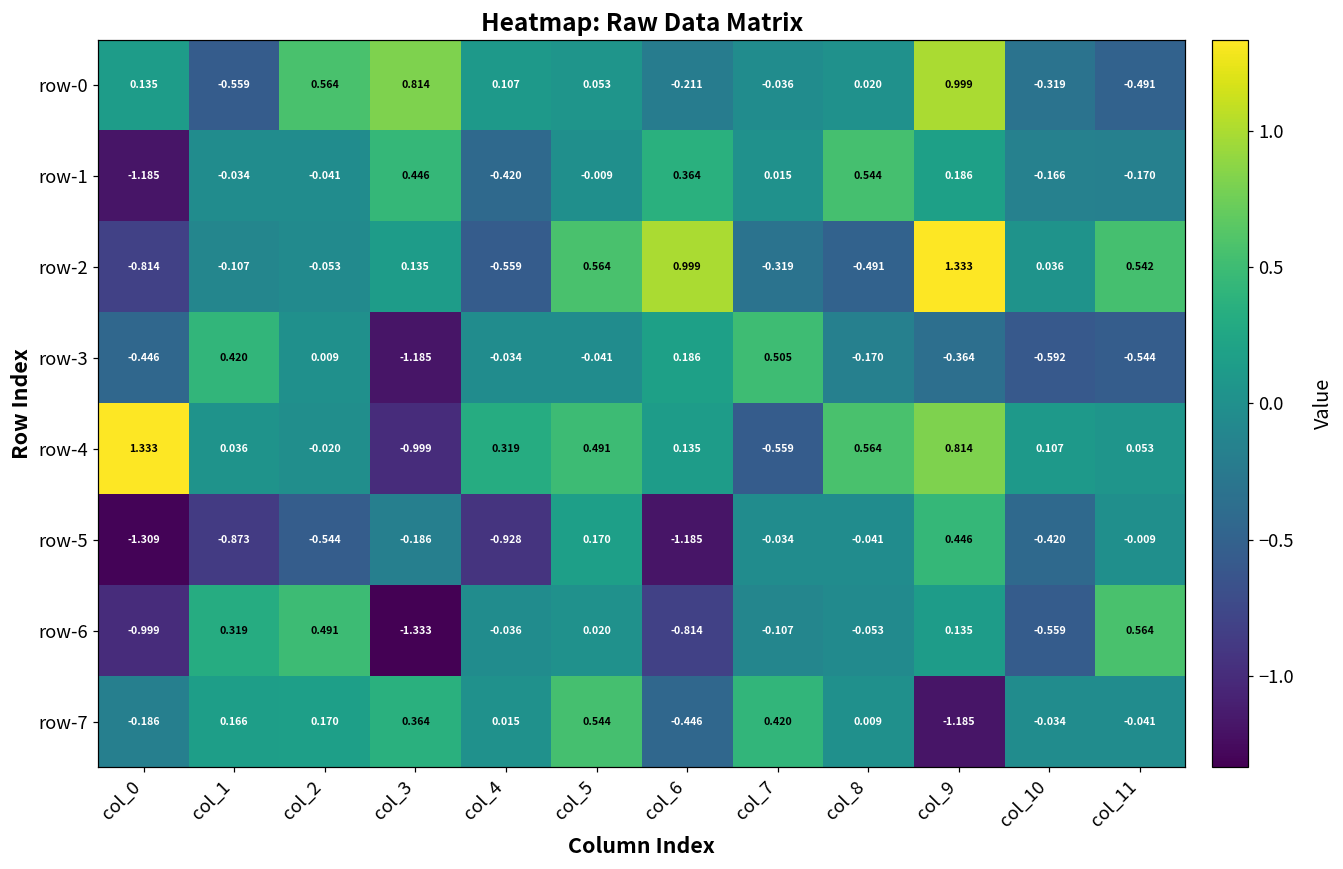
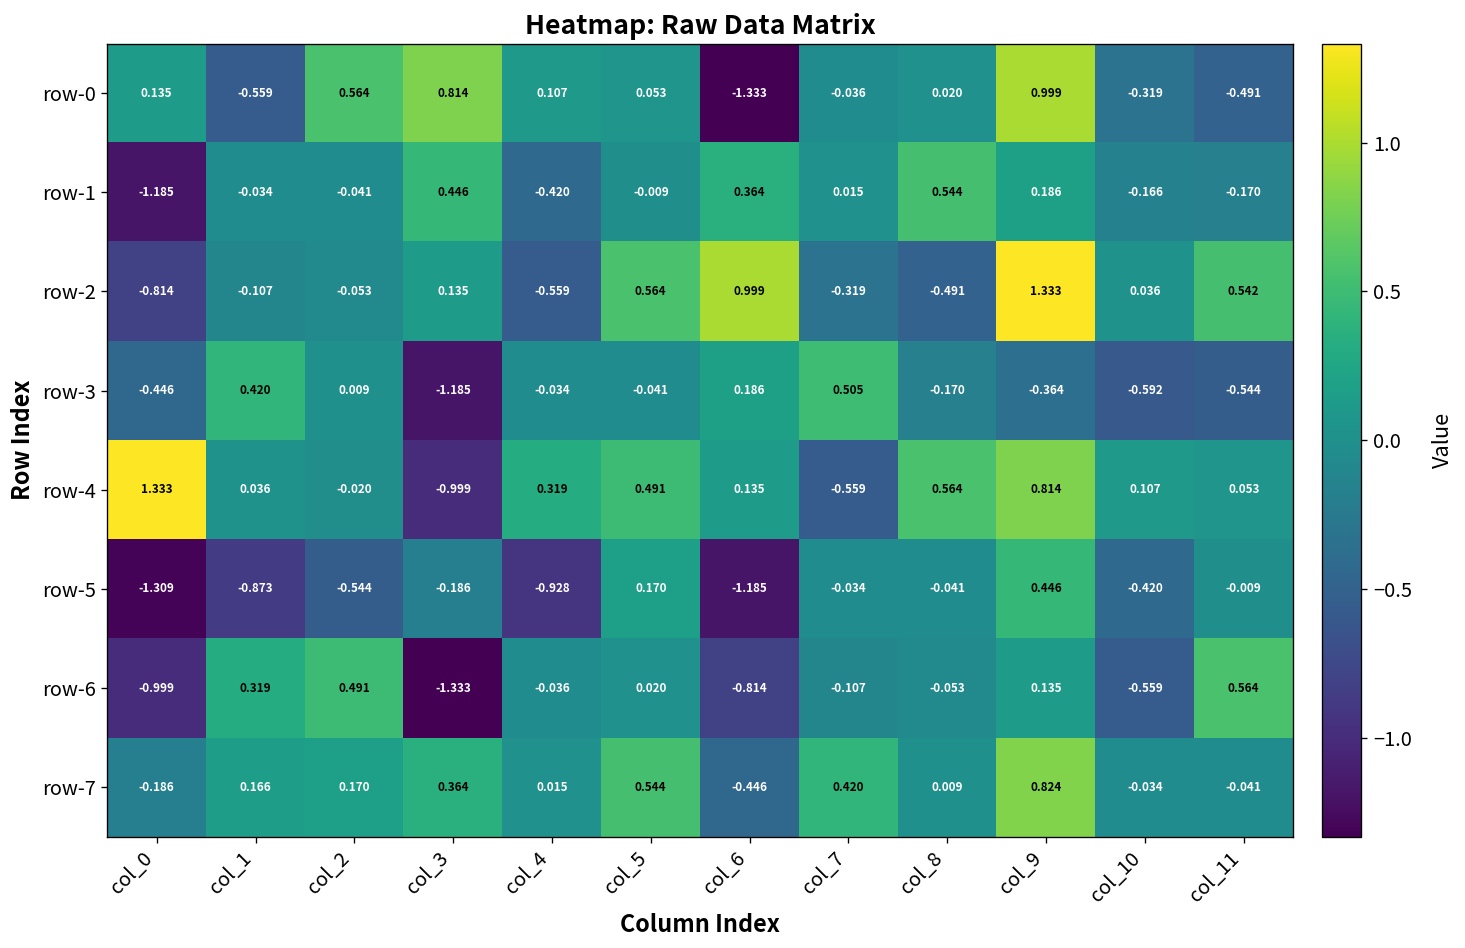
  {
    "row-0": {
      "col_0": 0.135,
      "col_1": -0.559,
      "col_2": 0.564,
      "col_3": 0.814,
      "col_4": 0.107,
      "col_5": 0.053,
-     "col_6": -0.211,
+     "col_6": -1.333,
      "col_7": -0.036,
      "col_8": 0.020,
      "col_9": 0.999,
      "col_10": -0.319,
      "col_11": -0.491
    },
    "row-1": {
      "col_0": -1.185,
      "col_1": -0.034,
      "col_2": -0.041,
      "col_3": 0.446,
      "col_4": -0.420,
      "col_5": -0.009,
      "col_6": 0.364,
      "col_7": 0.015,
      "col_8": 0.544,
      "col_9": 0.186,
      "col_10": -0.166,
      "col_11": -0.170
    },
    "row-2": {
      "col_0": -0.814,
      "col_1": -0.107,
      "col_2": -0.053,
      "col_3": 0.135,
      "col_4": -0.559,
      "col_5": 0.564,
      "col_6": 0.999,
      "col_7": -0.319,
      "col_8": -0.491,
      "col_9": 1.333,
      "col_10": 0.036,
      "col_11": 0.542
    },
    "row-3": {
      "col_0": -0.446,
      "col_1": 0.420,
      "col_2": 0.009,
      "col_3": -1.185,
      "col_4": -0.034,
      "col_5": -0.041,
      "col_6": 0.186,
      "col_7": 0.505,
      "col_8": -0.170,
      "col_9": -0.364,
      "col_10": -0.592,
      "col_11": -0.544
    },
    "row-4": {
      "col_0": 1.333,
      "col_1": 0.036,
      "col_2": -0.020,
      "col_3": -0.999,
      "col_4": 0.319,
      "col_5": 0.491,
      "col_6": 0.135,
      "col_7": -0.559,
      "col_8": 0.564,
      "col_9": 0.814,
      "col_10": 0.107,
      "col_11": 0.053
    },
    "row-5": {
      "col_0": -1.309,
      "col_1": -0.873,
      "col_2": -0.544,
      "col_3": -0.186,
      "col_4": -0.928,
      "col_5": 0.170,
      "col_6": -1.185,
      "col_7": -0.034,
      "col_8": -0.041,
      "col_9": 0.446,
      "col_10": -0.420,
      "col_11": -0.009
    },
    "row-6": {
      "col_0": -0.999,
      "col_1": 0.319,
      "col_2": 0.491,
      "col_3": -1.333,
      "col_4": -0.036,
      "col_5": 0.020,
      "col_6": -0.814,
      "col_7": -0.107,
      "col_8": -0.053,
      "col_9": 0.135,
      "col_10": -0.559,
      "col_11": 0.564
    },
    "row-7": {
      "col_0": -0.186,
      "col_1": 0.166,
      "col_2": 0.170,
      "col_3": 0.364,
      "col_4": 0.015,
      "col_5": 0.544,
      "col_6": -0.446,
      "col_7": 0.420,
      "col_8": 0.009,
-     "col_9": -1.185,
+     "col_9": 0.824,
      "col_10": -0.034,
      "col_11": -0.041
    }
  }
